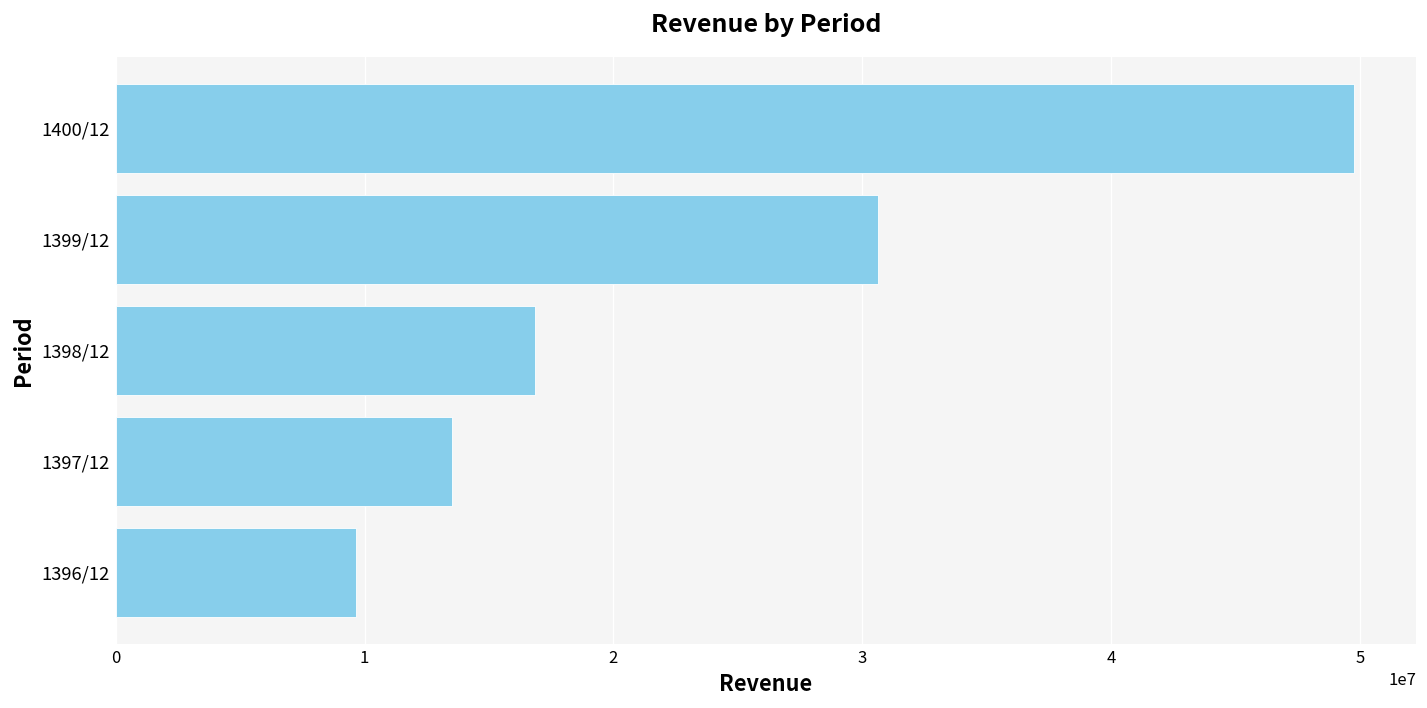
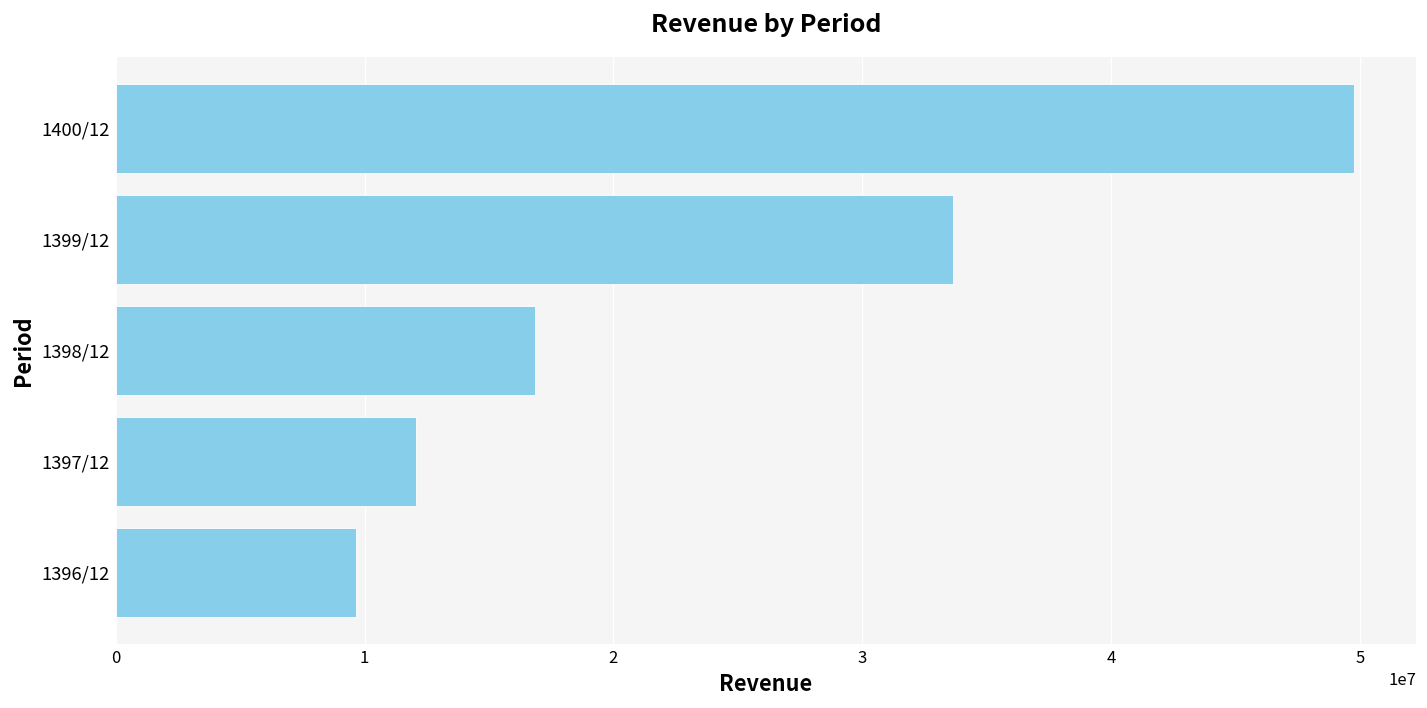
  {
    "1400/12": 49800000,
-   "1399/12": 30600000,
+   "1399/12": 33600000,
    "1398/12": 16900000,
-   "1397/12": 13500000,
+   "1397/12": 12100000,
    "1396/12": 9600000
  }
